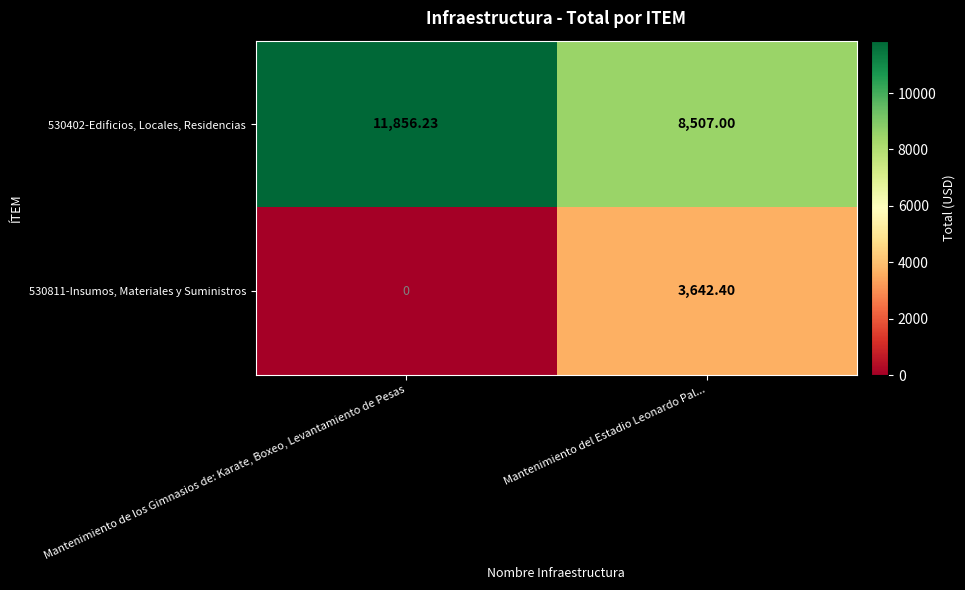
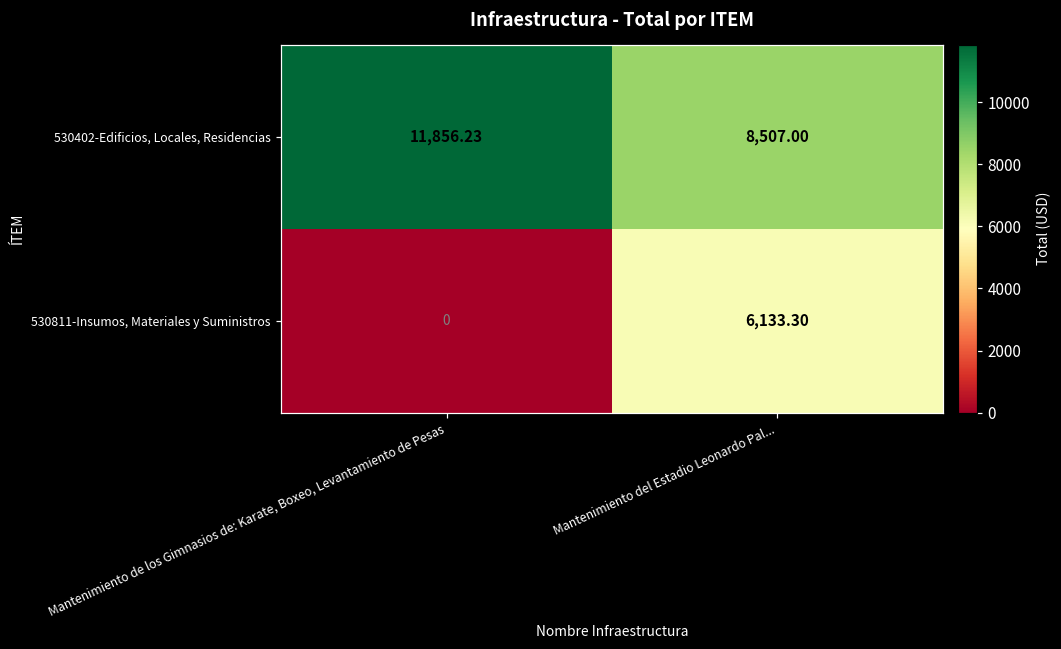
  {
    "530402-Edificios, Locales, Residencias": {
      "Mantenimiento de los Gimnasios de: Karate, Boxeo, Levantamiento de Pesas": "11,856.23",
      "Mantenimiento del Estadio Leonardo Pal...": "8,507.00"
    },
    "530811-Insumos, Materiales y Suministros": {
      "Mantenimiento de los Gimnasios de: Karate, Boxeo, Levantamiento de Pesas": "0",
-     "Mantenimiento del Estadio Leonardo Pal...": "3,642.40"
+     "Mantenimiento del Estadio Leonardo Pal...": "6,133.30"
    }
  }
